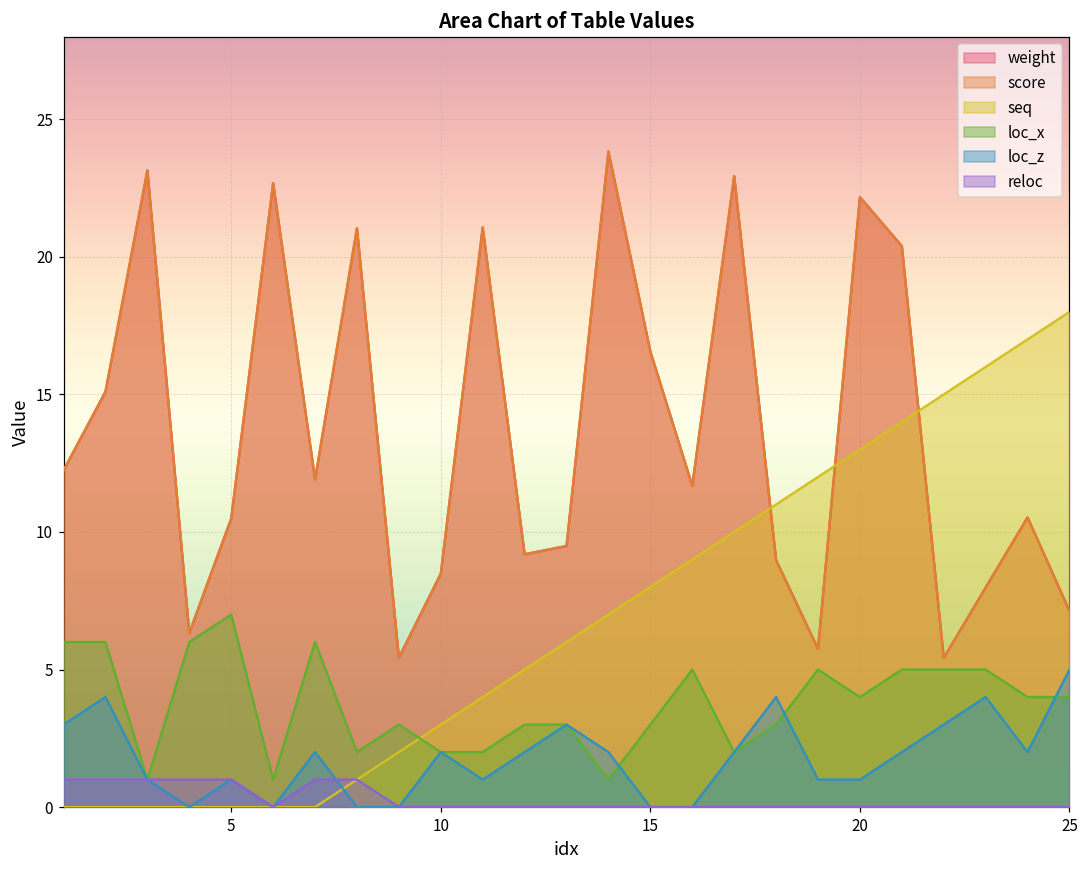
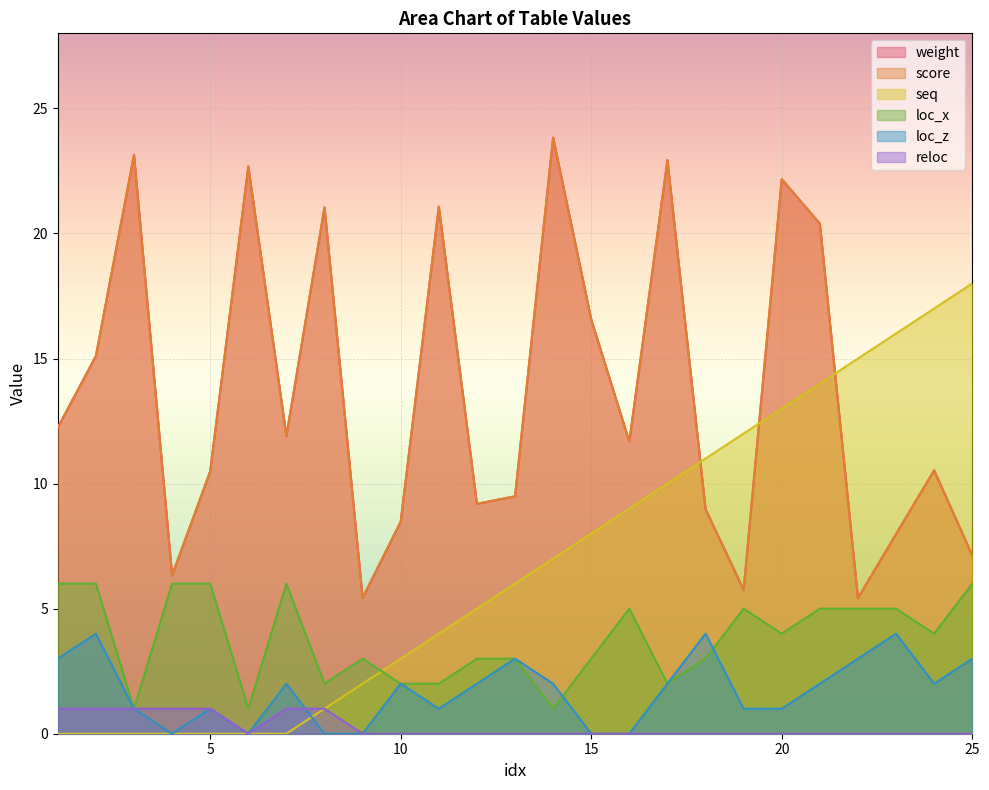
  {
    "loc_x": {
-     "5": 7,
+     "5": 6,
      "15": 3,
      "20": 4,
-     "25": 4
+     "25": 6
    },
    "loc_z": {
      "20": 1,
-     "25": 5
+     "25": 3
    },
    "reloc": {
      "10": 0,
      "20": 0,
      "25": 0
    }
  }
